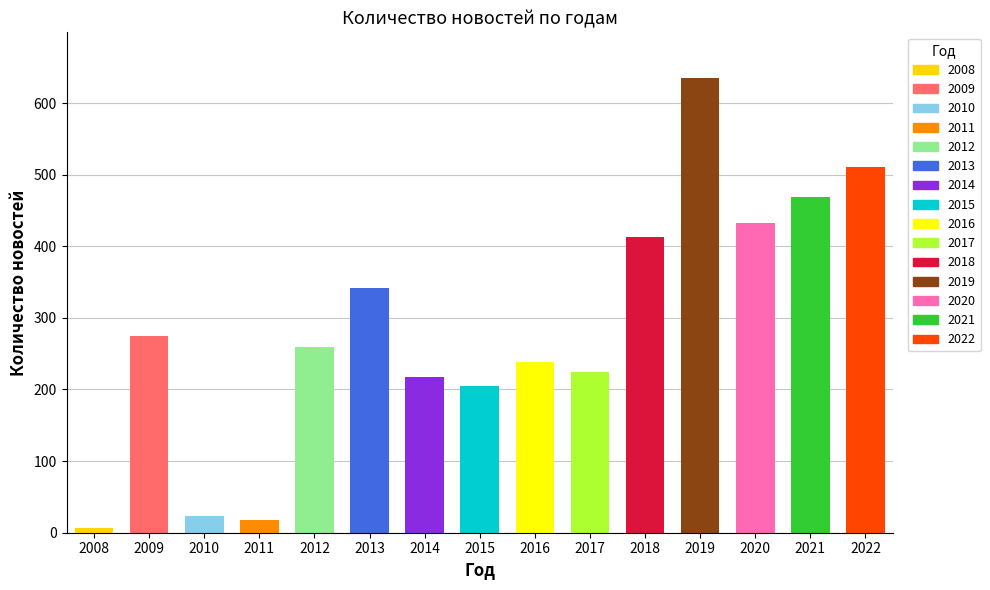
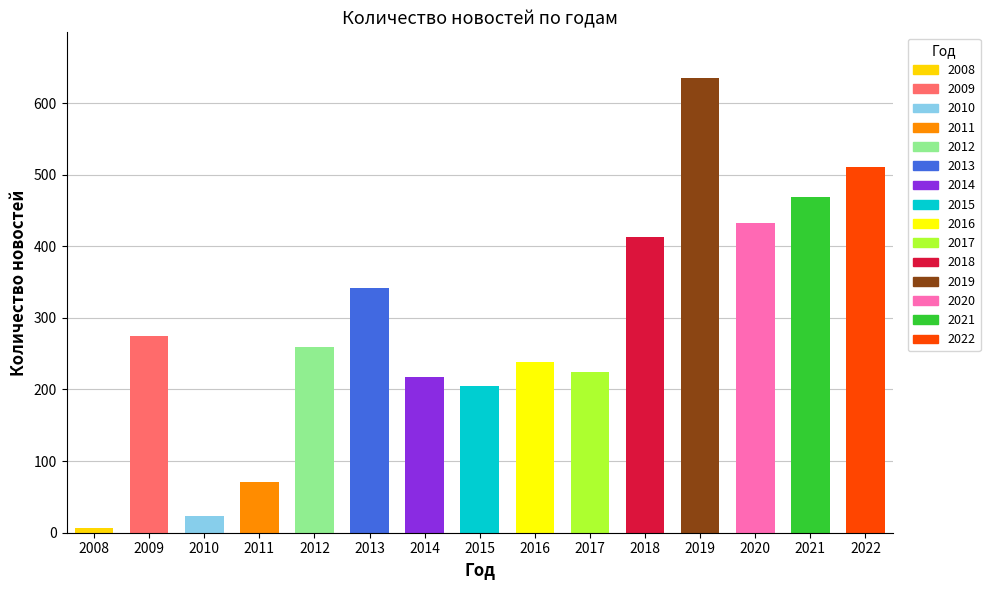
  {
    "2008": 10,
    "2009": 270,
    "2010": 20,
-   "2011": 20,
+   "2011": 70,
    "2012": 260,
    "2013": 340,
    "2014": 220,
    "2015": 210,
    "2016": 240,
    "2017": 230,
    "2018": 410,
    "2019": 640,
    "2020": 430,
    "2021": 470,
    "2022": 510
  }
